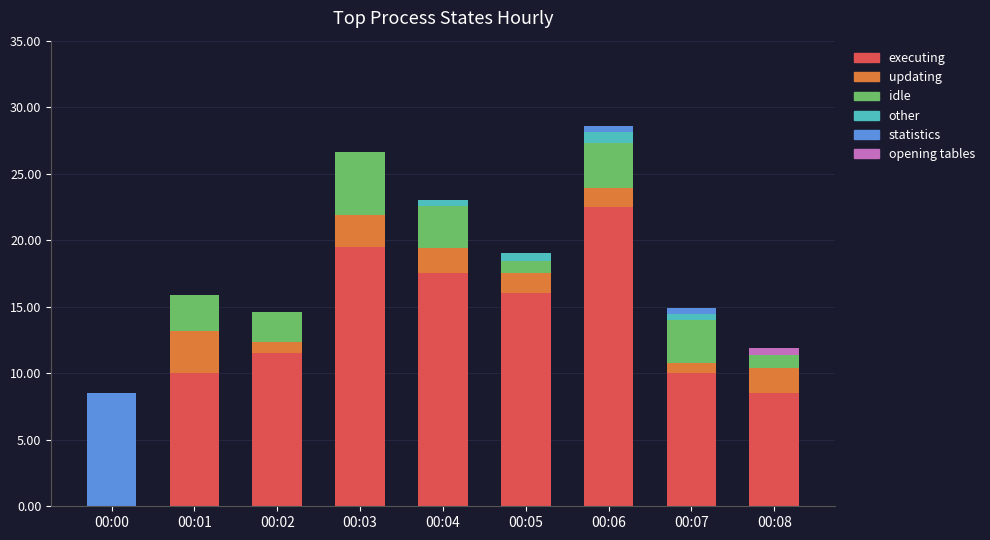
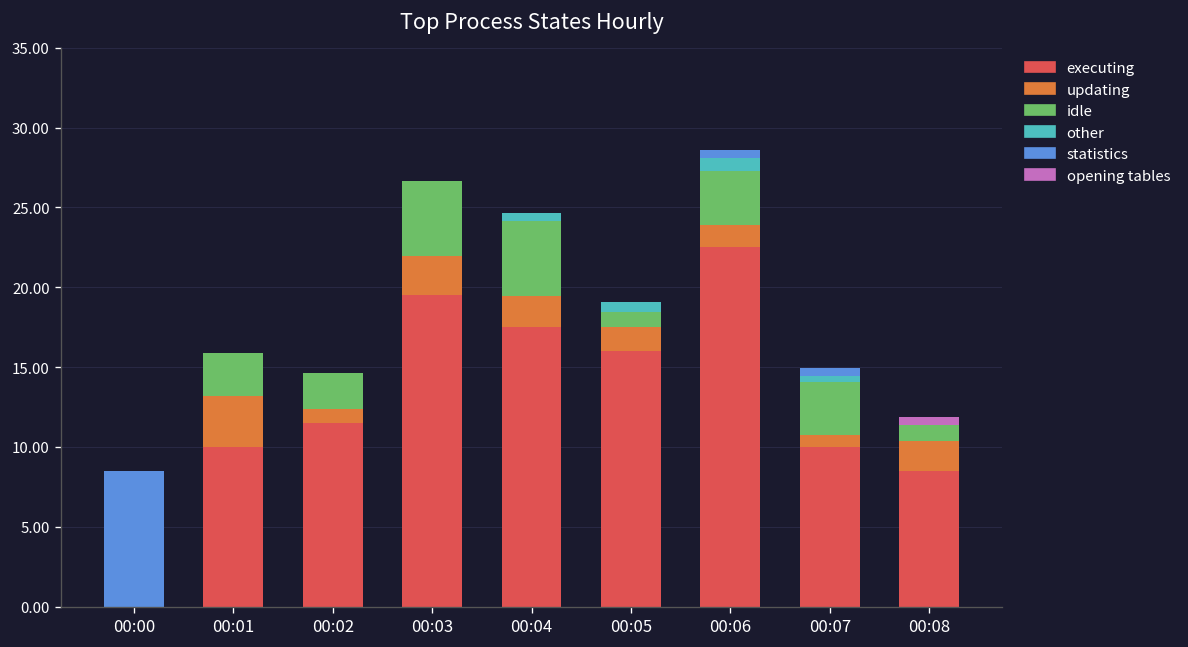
  {
    "idle": {
      "00:00": 0.0,
      "00:01": 2.7,
      "00:02": 2.2,
      "00:03": 4.7,
-     "00:04": 3.1,
+     "00:04": 4.7,
      "00:05": 0.9,
      "00:06": 3.4,
      "00:07": 3.3,
      "00:08": 1.0
    }
  }
